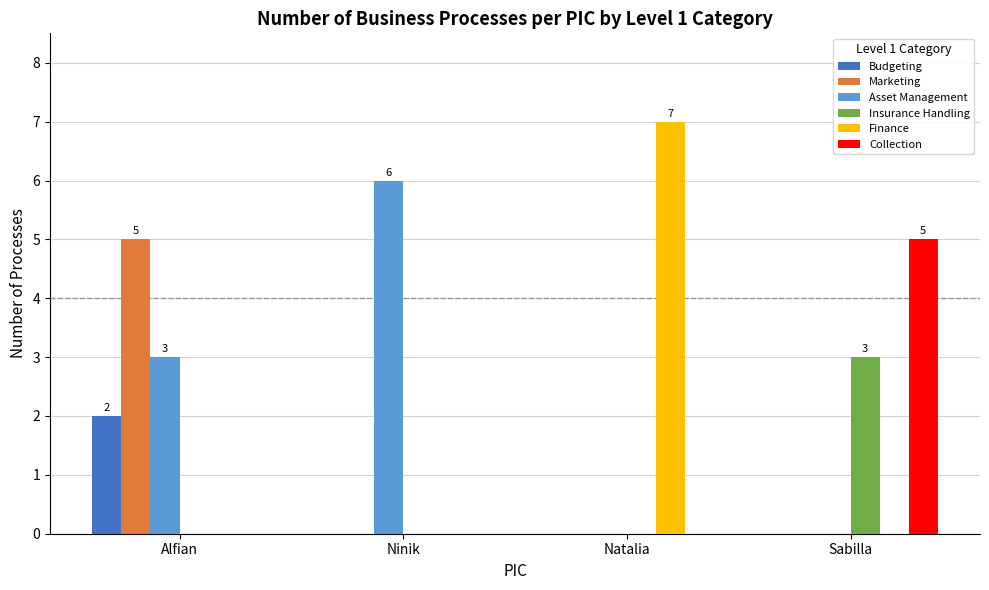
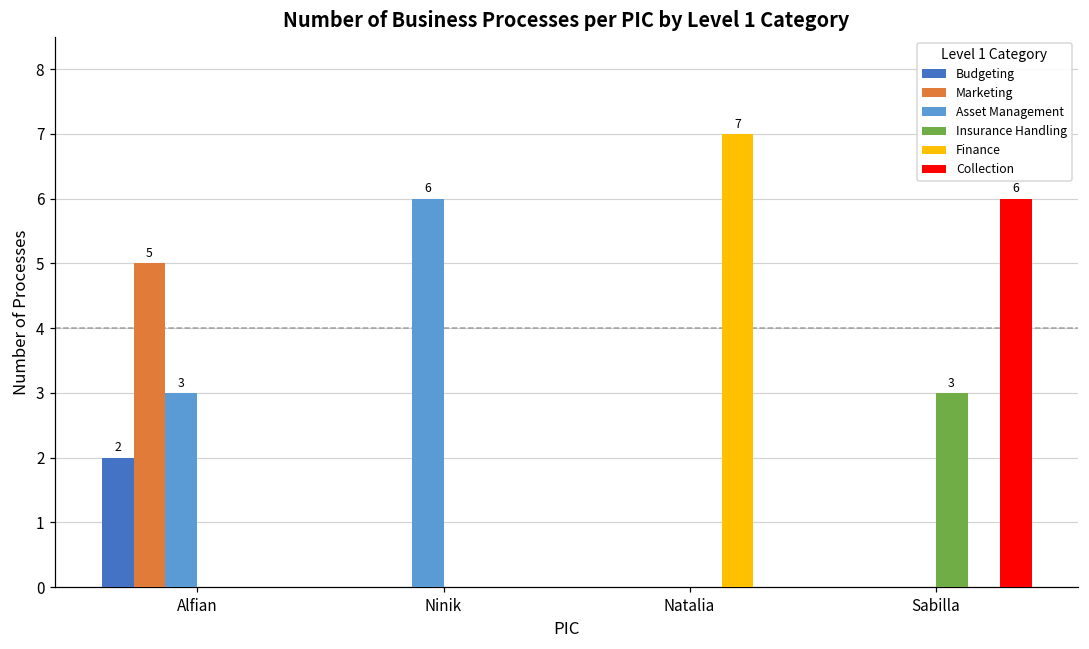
  {
    "Marketing": {
      "Alfian": 5
    },
    "Insurance Handling": {
      "Sabilla": 3
    },
    "Finance": {
      "Natalia": 7
    },
    "Collection": {
-     "Sabilla": 5
+     "Sabilla": 6
    }
  }
